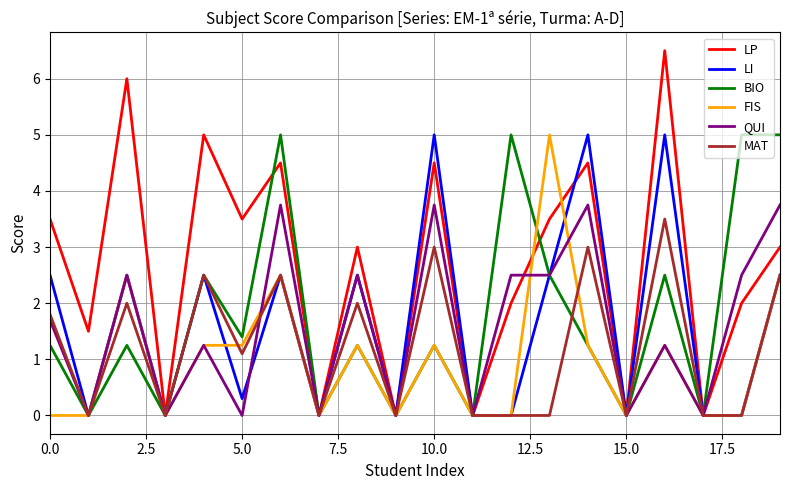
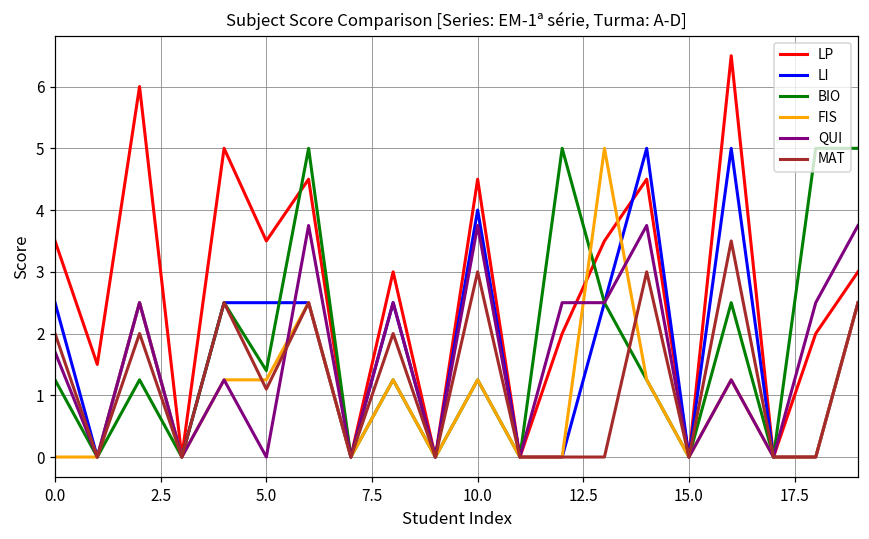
  {
    "LP": {
      "0.0": 3.5,
      "5.0": 3.5,
      "10.0": 4.5
    },
    "LI": {
      "0.0": 2.5,
-     "5.0": 0.3,
-     "10.0": 5
+     "5.0": 2.5,
+     "10.0": 4
    },
    "BIO": {
      "0.0": 1.3,
      "5.0": 1.4
    },
    "FIS": {
      "0.0": 0.0,
      "5.0": 1.3
    },
    "QUI": {
      "0.0": 1.7,
      "5.0": 0.0,
      "10.0": 3.8
    },
    "MAT": {
-     "0.0": 1.8,
+     "0.0": 2.0,
      "5.0": 1.1,
      "10.0": 3.0
    }
  }
